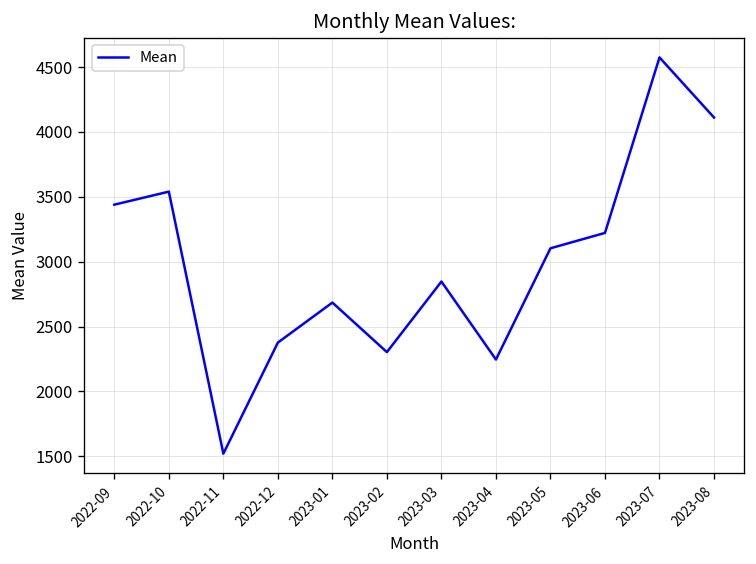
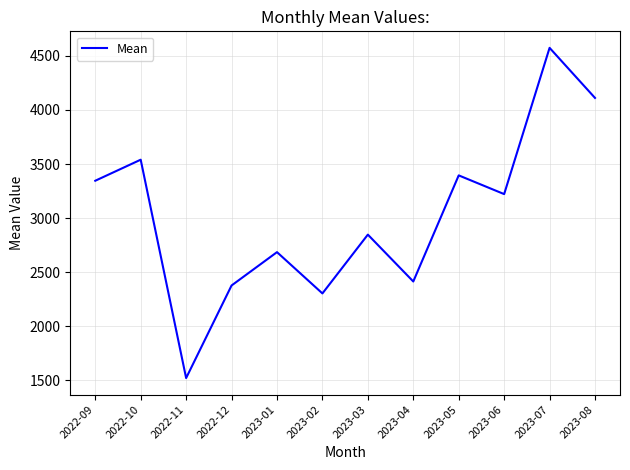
  {
-   "2022-09": 3440,
+   "2022-09": 3350,
    "2022-10": 3540,
    "2022-11": 1520,
    "2022-12": 2380,
    "2023-01": 2680,
    "2023-02": 2300,
    "2023-03": 2850,
-   "2023-04": 2250,
-   "2023-05": 3100,
+   "2023-04": 2410,
+   "2023-05": 3390,
    "2023-06": 3220,
    "2023-07": 4570,
    "2023-08": 4110
  }
